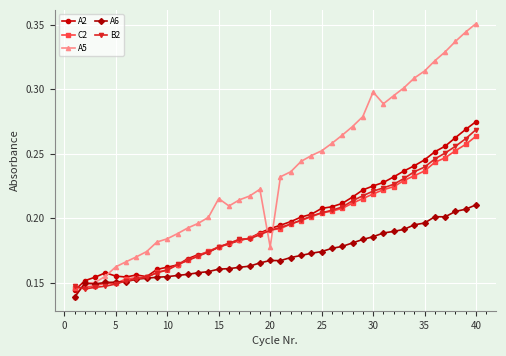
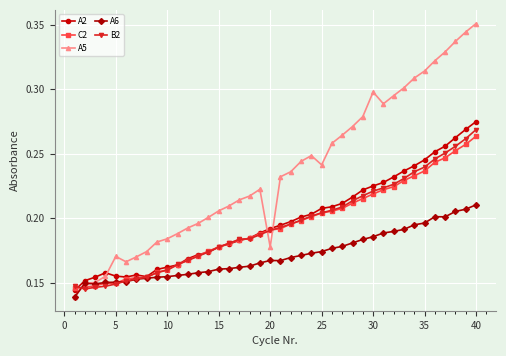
  {
    "A5": {
-     "5": 0.162,
+     "5": 0.171,
      "10": 0.184,
-     "15": 0.215,
+     "15": 0.206,
      "20": 0.178,
-     "25": 0.252,
+     "25": 0.241,
      "30": 0.298,
      "35": 0.314,
      "40": 0.351
    }
  }
